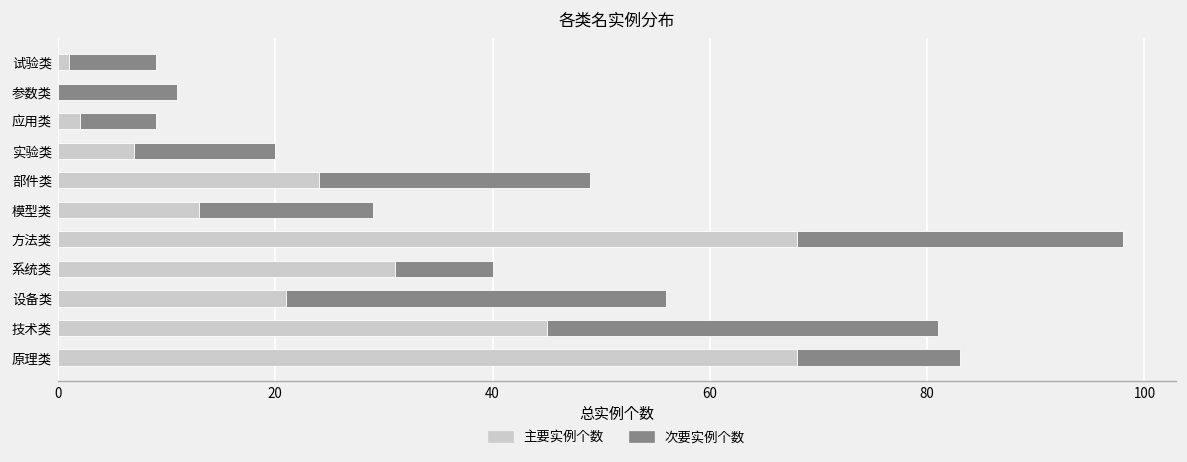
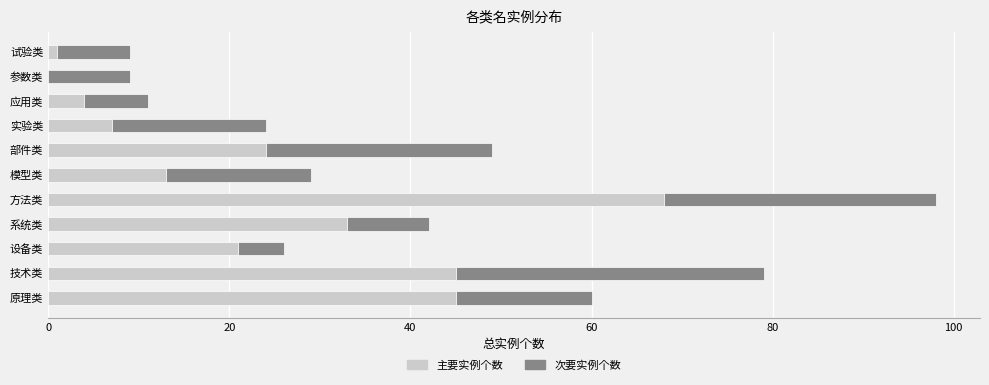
  {
    "主要实例个数": {
      "试验类": 1,
      "参数类": 0,
-     "应用类": 2,
+     "应用类": 4,
      "实验类": 7,
      "部件类": 24,
      "模型类": 13,
      "方法类": 68,
-     "系统类": 31,
+     "系统类": 33,
      "设备类": 21,
      "技术类": 45,
-     "原理类": 68
+     "原理类": 45
    },
    "次要实例个数": {
      "试验类": 8,
-     "参数类": 11,
+     "参数类": 9,
      "应用类": 7,
-     "实验类": 13,
+     "实验类": 17,
      "部件类": 25,
      "模型类": 16,
      "方法类": 30,
      "系统类": 9,
-     "设备类": 35,
-     "技术类": 36,
+     "设备类": 5,
+     "技术类": 34,
      "原理类": 15
    }
  }
